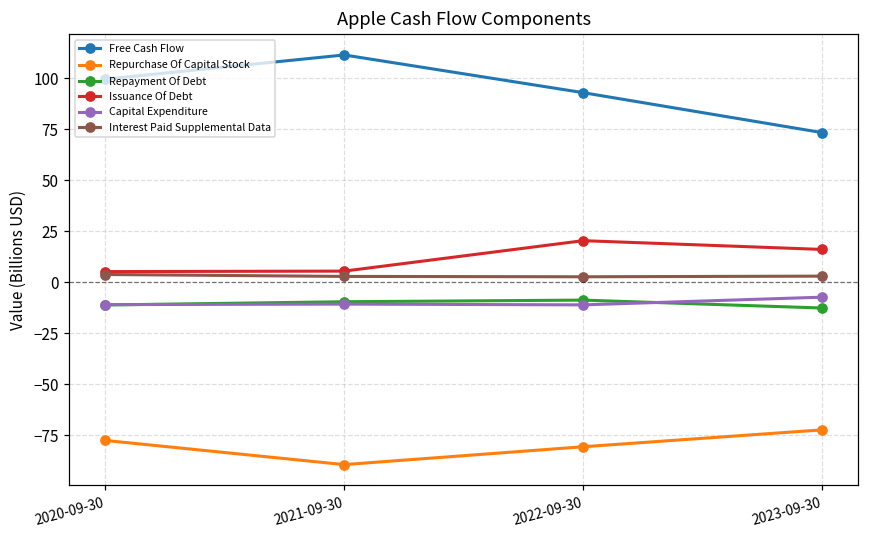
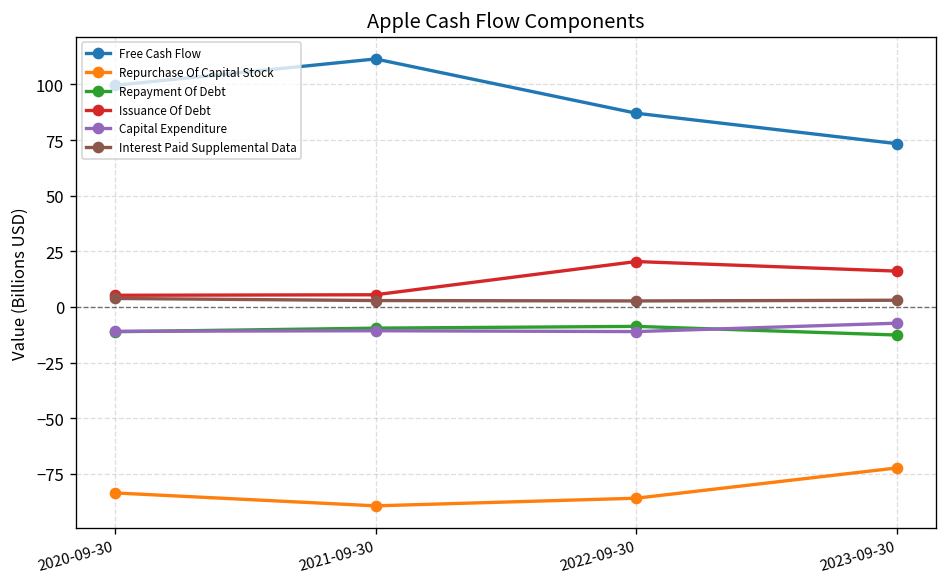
  {
    "Free Cash Flow": {
      "2021-09-30": 111,
-     "2022-09-30": 93,
+     "2022-09-30": 87,
      "2023-09-30": 73
    },
    "Repurchase Of Capital Stock": {
-     "2020-09-30": -78,
+     "2020-09-30": -84,
      "2021-09-30": -89,
-     "2022-09-30": -81,
+     "2022-09-30": -86,
      "2023-09-30": -72
    },
    "Repayment Of Debt": {
      "2022-09-30": -9,
      "2023-09-30": -13
    },
    "Issuance Of Debt": {
      "2020-09-30": 5,
      "2021-09-30": 5,
      "2022-09-30": 20,
      "2023-09-30": 16
    },
    "Capital Expenditure": {
      "2022-09-30": -11,
      "2023-09-30": -7
    },
    "Interest Paid Supplemental Data": {
      "2020-09-30": 4,
      "2021-09-30": 3,
      "2022-09-30": 3,
      "2023-09-30": 3
    }
  }
